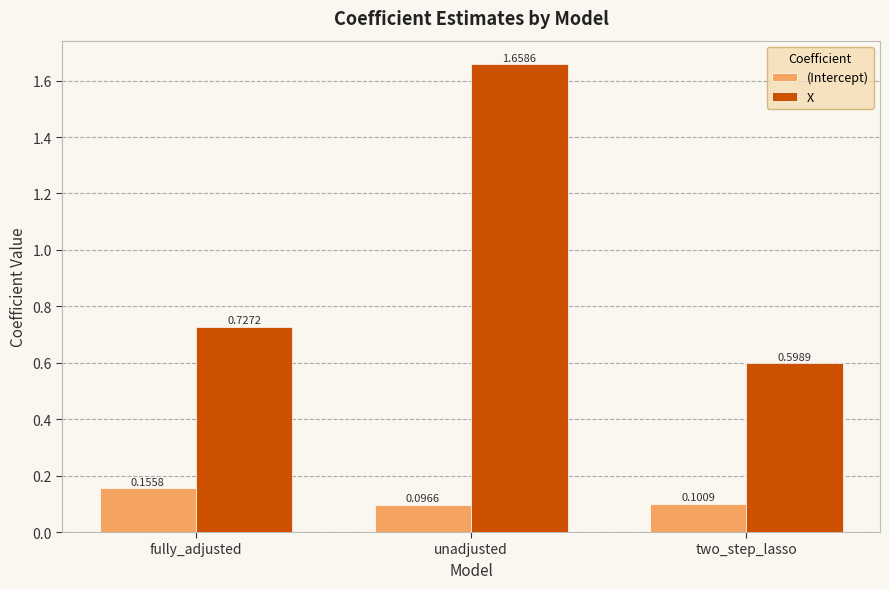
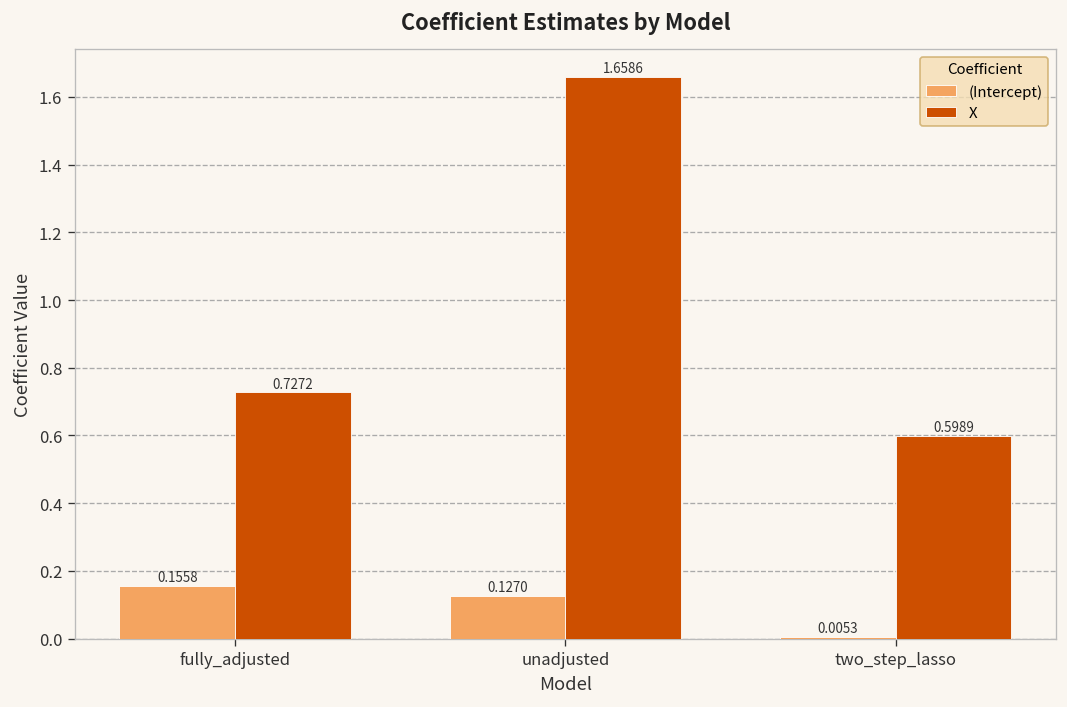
  {
    "(Intercept)": {
      "fully_adjusted": 0.1558,
-     "unadjusted": 0.0966,
-     "two_step_lasso": 0.1009
+     "unadjusted": 0.1270,
+     "two_step_lasso": 0.0053
    },
    "X": {
      "fully_adjusted": 0.7272,
      "unadjusted": 1.6586,
      "two_step_lasso": 0.5989
    }
  }
